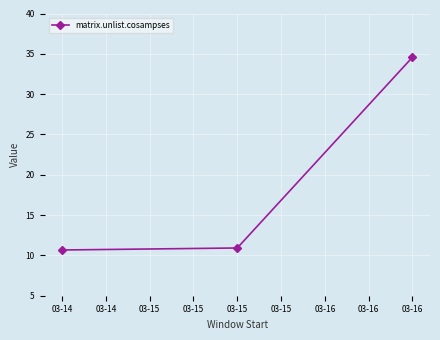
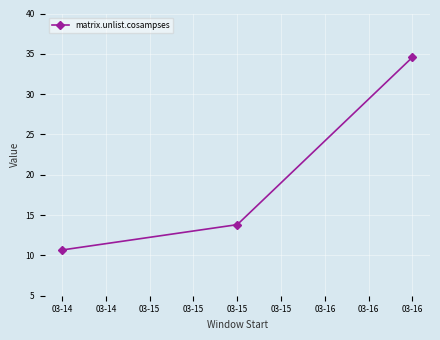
  {
    "03-14": 11,
-   "03-15": 11,
+   "03-15": 14,
    "03-16": 35
  }
